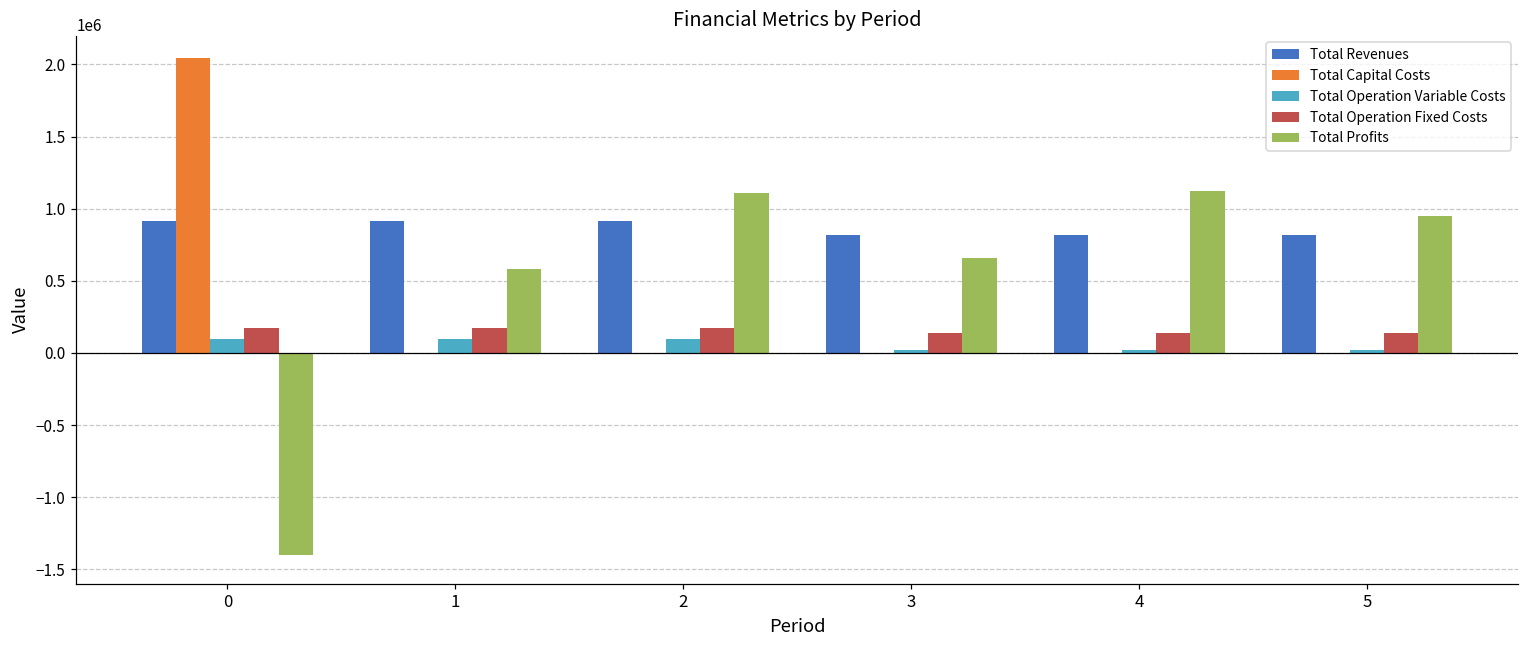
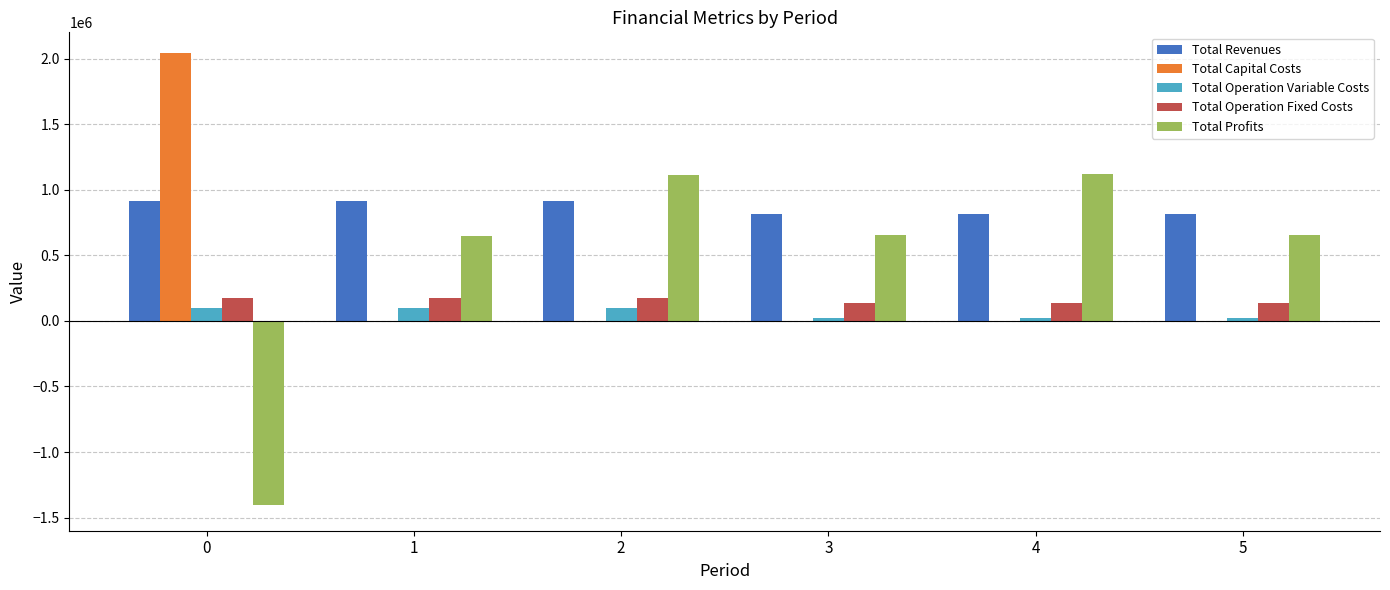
  {
    "Total Capital Costs": {
      "0": 2040000,
      "1": 0,
      "2": 0,
      "3": 0,
      "4": 0,
      "5": 0
    },
    "Total Operation Fixed Costs": {
      "0": 170000,
      "1": 170000,
      "2": 170000,
      "3": 140000,
      "4": 140000,
      "5": 140000
    },
    "Total Profits": {
      "0": -1400000,
-     "1": 580000,
+     "1": 640000,
      "2": 1110000,
      "3": 660000,
      "4": 1120000,
-     "5": 950000
+     "5": 660000
    }
  }
